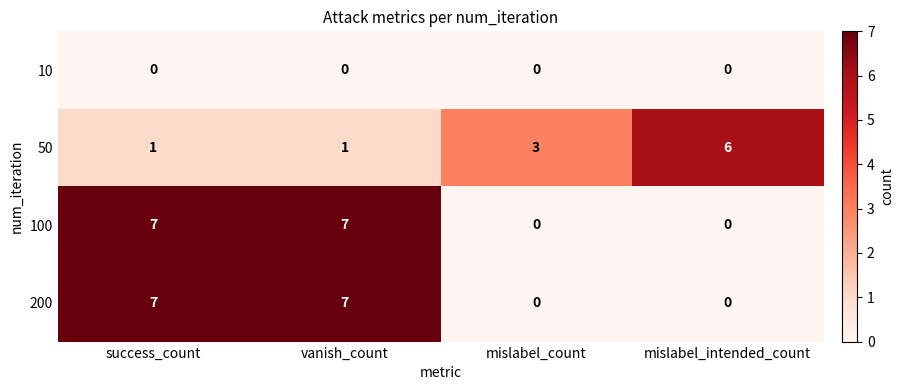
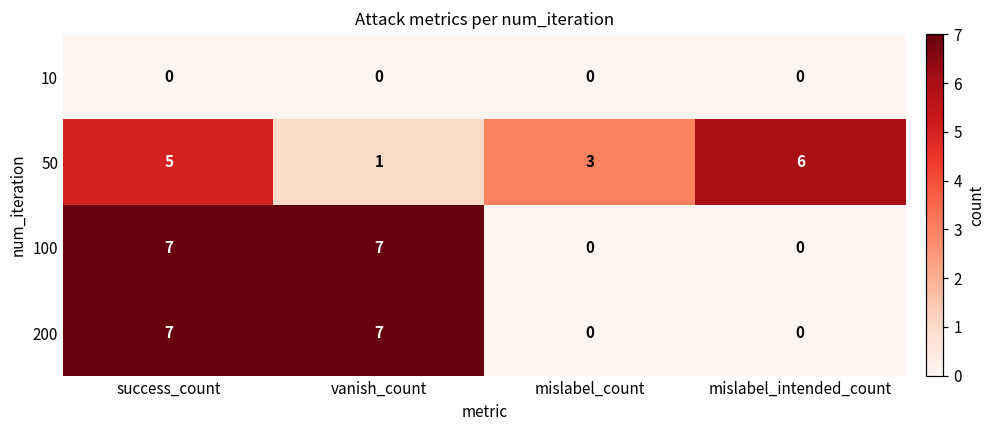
  {
    "10": {
      "success_count": 0,
      "vanish_count": 0,
      "mislabel_count": 0,
      "mislabel_intended_count": 0
    },
    "50": {
-     "success_count": 1,
+     "success_count": 5,
      "vanish_count": 1,
      "mislabel_count": 3,
      "mislabel_intended_count": 6
    },
    "100": {
      "success_count": 7,
      "vanish_count": 7,
      "mislabel_count": 0,
      "mislabel_intended_count": 0
    },
    "200": {
      "success_count": 7,
      "vanish_count": 7,
      "mislabel_count": 0,
      "mislabel_intended_count": 0
    }
  }
